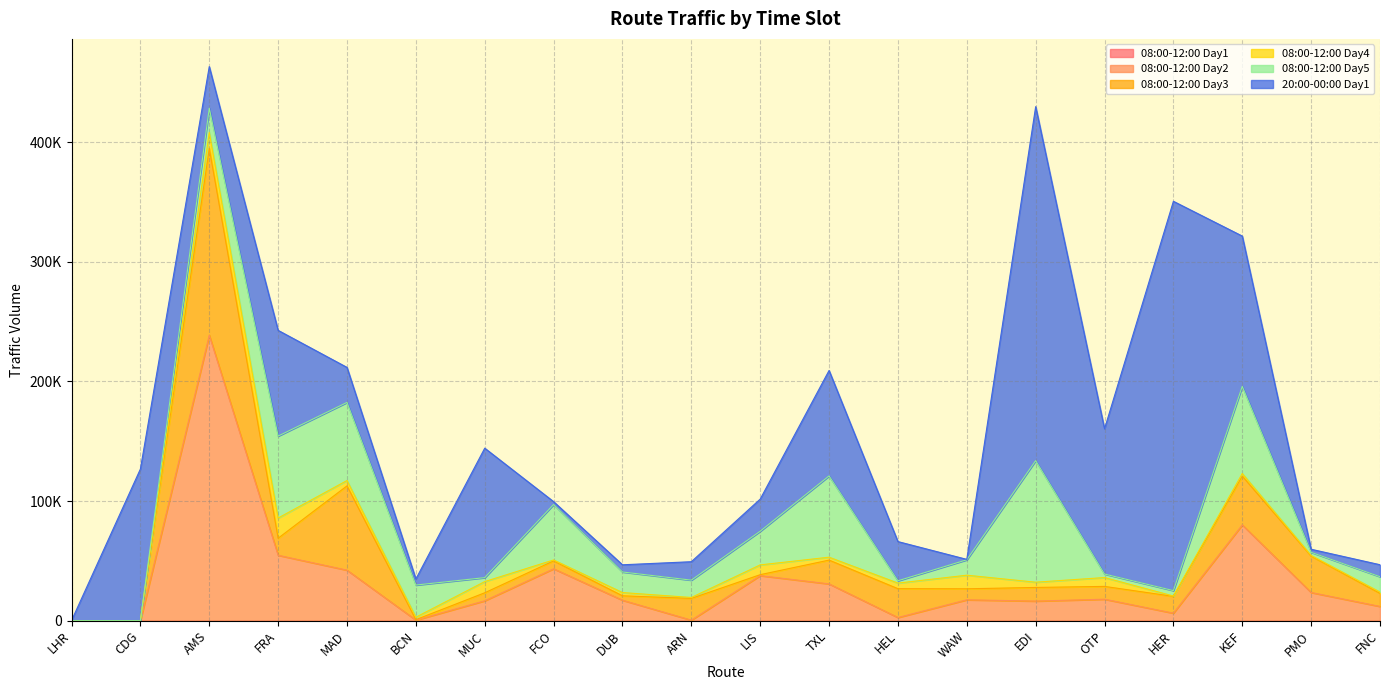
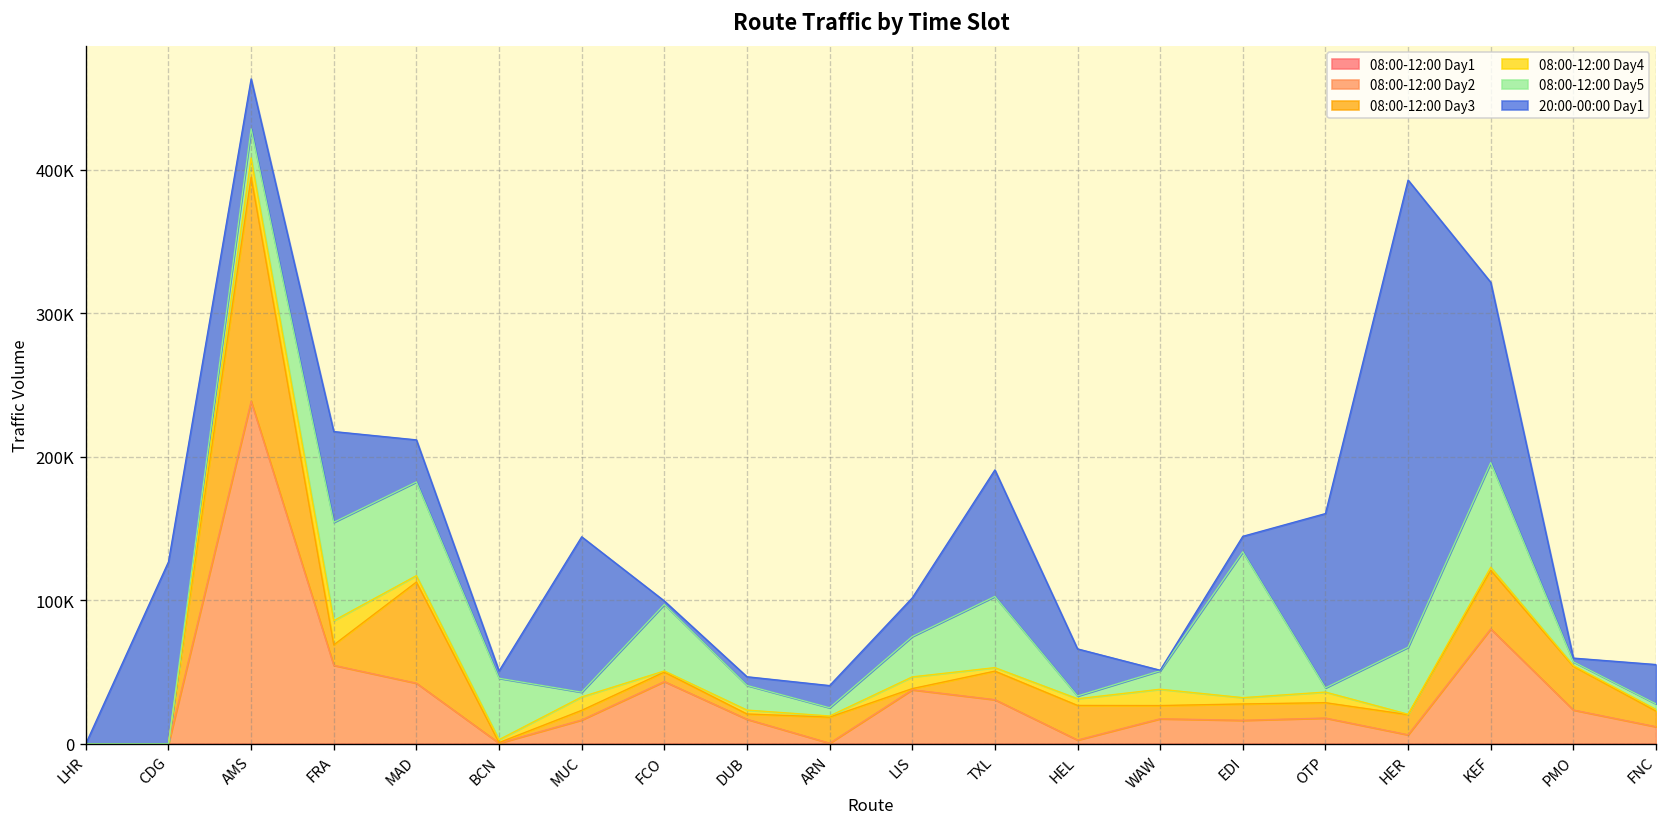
  {
    "08:00-12:00 Day5": {
      "AMS": 20000,
      "FRA": 69000,
      "MAD": 65000,
-     "BCN": 27000,
+     "BCN": 43000,
      "MUC": 3000,
      "FCO": 46000,
      "DUB": 17000,
-     "ARN": 14000,
+     "ARN": 6000,
      "LIS": 28000,
-     "TXL": 68000,
+     "TXL": 50000,
      "EDI": 102000,
      "OTP": 3000,
-     "HER": 5000,
+     "HER": 47000,
      "KEF": 73000,
      "PMO": 3000,
-     "FNC": 13000
+     "FNC": 4000
    },
    "20:00-00:00 Day1": {
      "CDG": 127000,
      "AMS": 35000,
-     "FRA": 88000,
+     "FRA": 63000,
      "MAD": 29000,
      "BCN": 5000,
      "MUC": 108000,
      "FCO": 2000,
      "DUB": 6000,
      "ARN": 15000,
      "LIS": 27000,
      "TXL": 88000,
      "HEL": 33000,
-     "EDI": 296000,
+     "EDI": 11000,
      "OTP": 121000,
      "HER": 326000,
      "KEF": 126000,
      "PMO": 3000,
-     "FNC": 10000
+     "FNC": 27000
    }
  }
